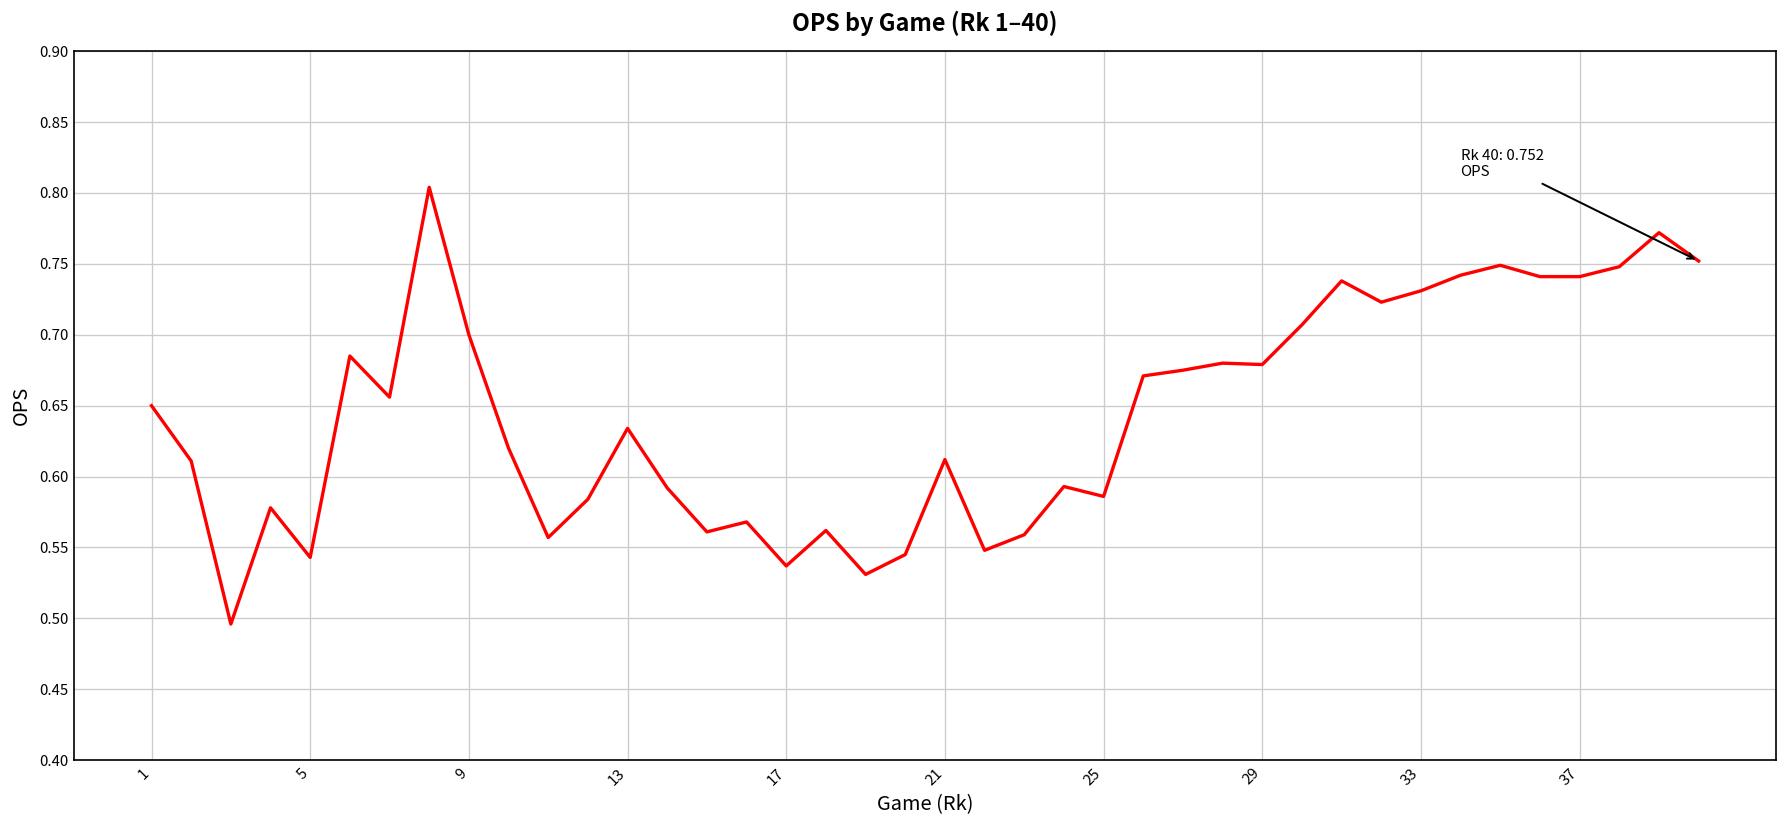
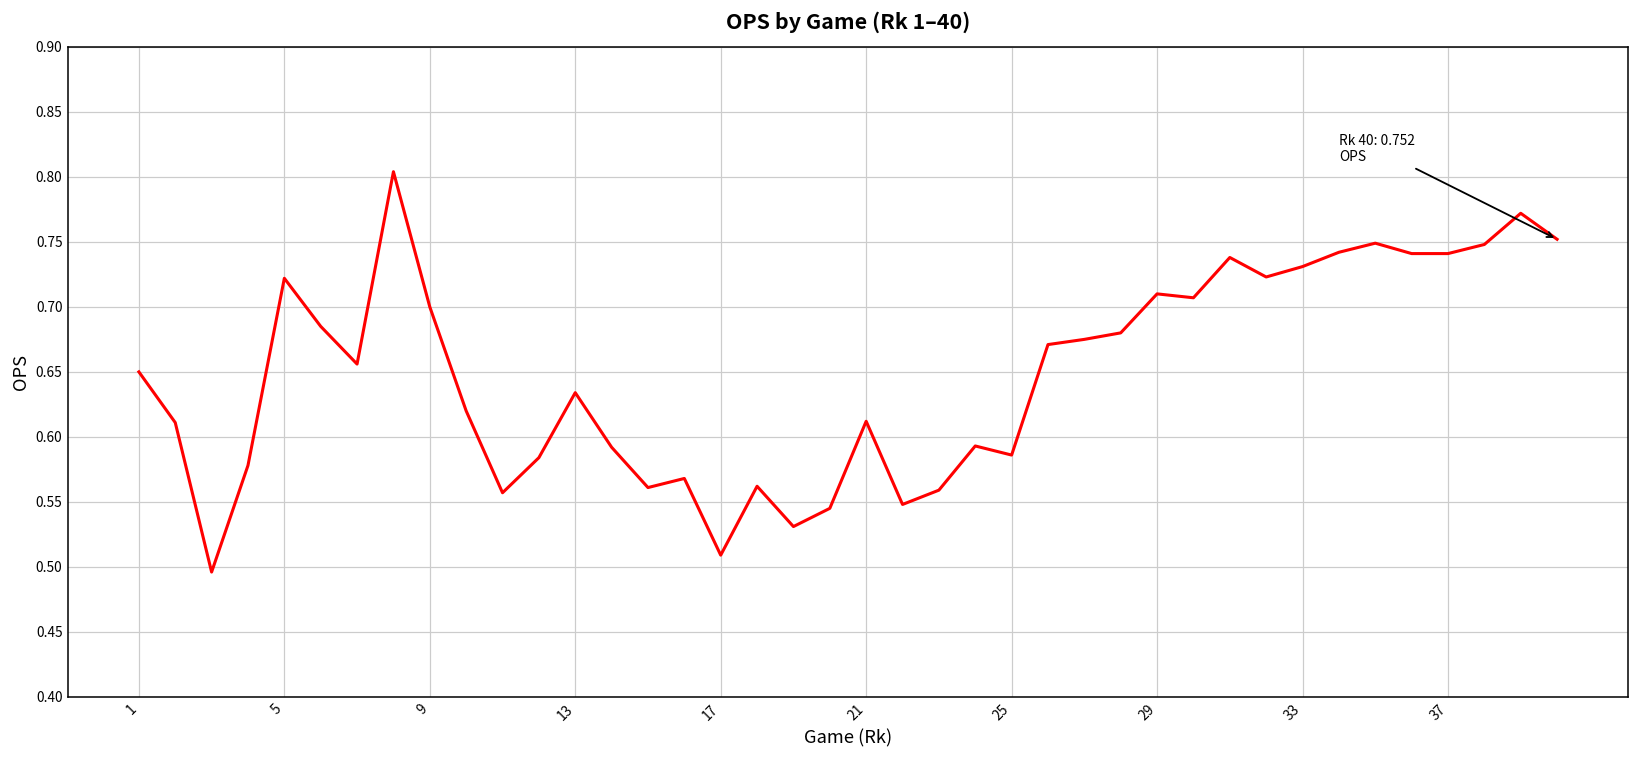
  {
    "1": 0.650,
-   "5": 0.543,
+   "5": 0.722,
    "9": 0.700,
    "13": 0.634,
-   "17": 0.537,
+   "17": 0.509,
    "21": 0.612,
    "25": 0.586,
-   "29": 0.679,
+   "29": 0.710,
    "33": 0.731,
    "37": 0.741
  }
